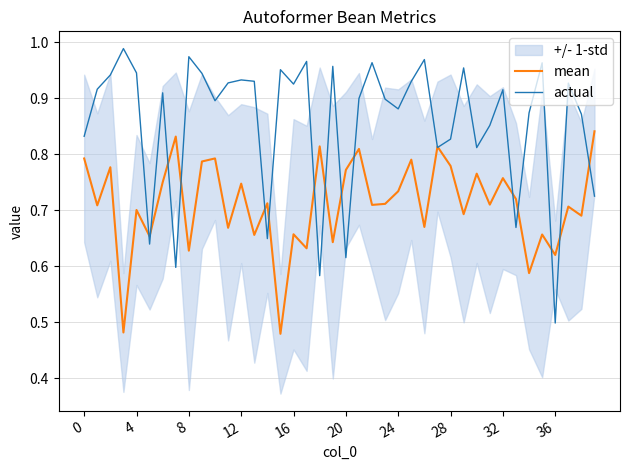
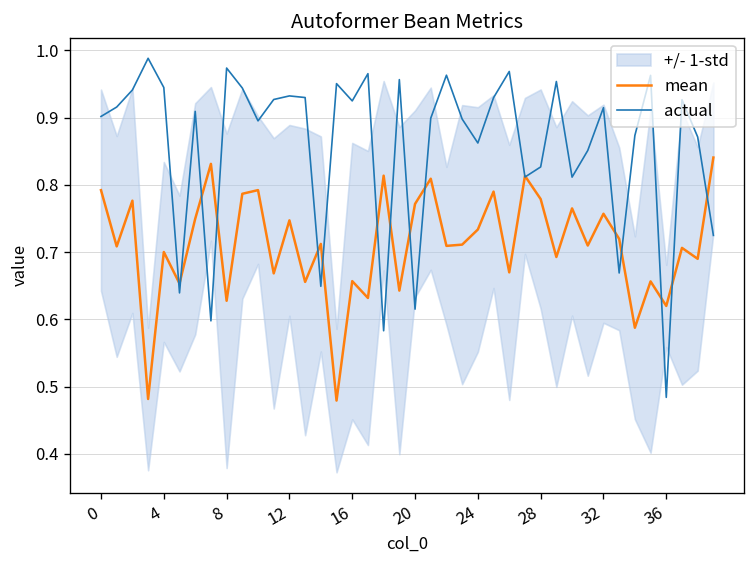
  {
    "mean": {
      "0": 0.79,
      "4": 0.70,
      "8": 0.63,
      "12": 0.75,
      "16": 0.66,
      "20": 0.77,
      "24": 0.73,
      "28": 0.78,
      "32": 0.76,
      "36": 0.62
    },
    "actual": {
-     "0": 0.83,
+     "0": 0.90,
      "4": 0.94,
      "8": 0.97,
      "12": 0.93,
      "16": 0.92,
      "20": 0.62,
-     "24": 0.88,
+     "24": 0.86,
      "28": 0.83,
-     "36": 0.50
+     "36": 0.48
    }
  }
